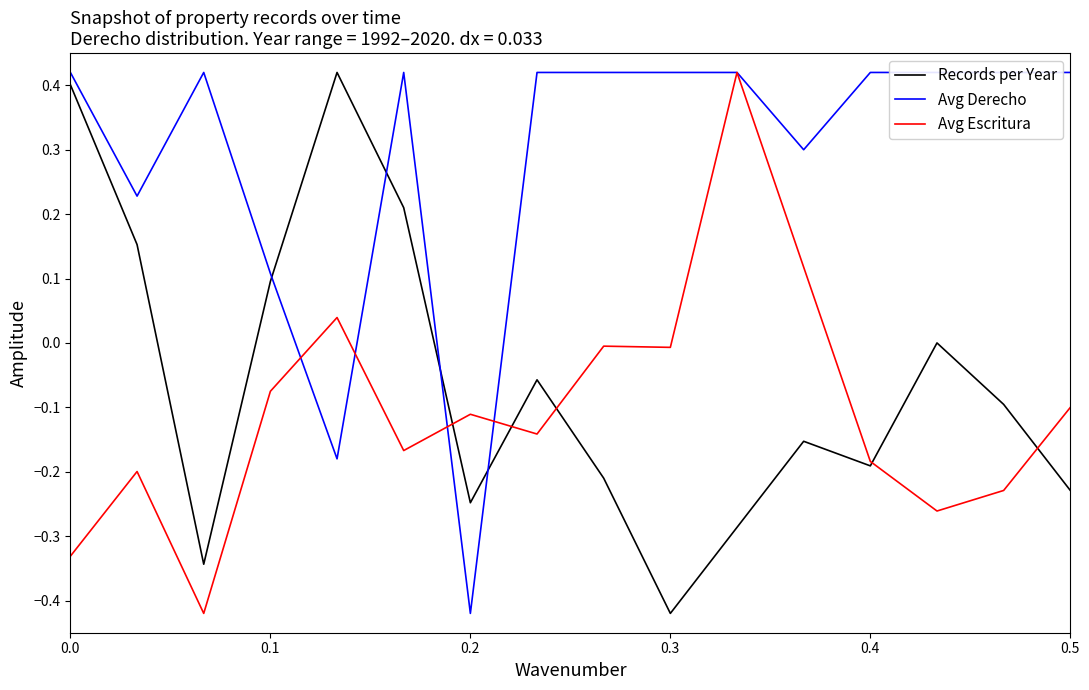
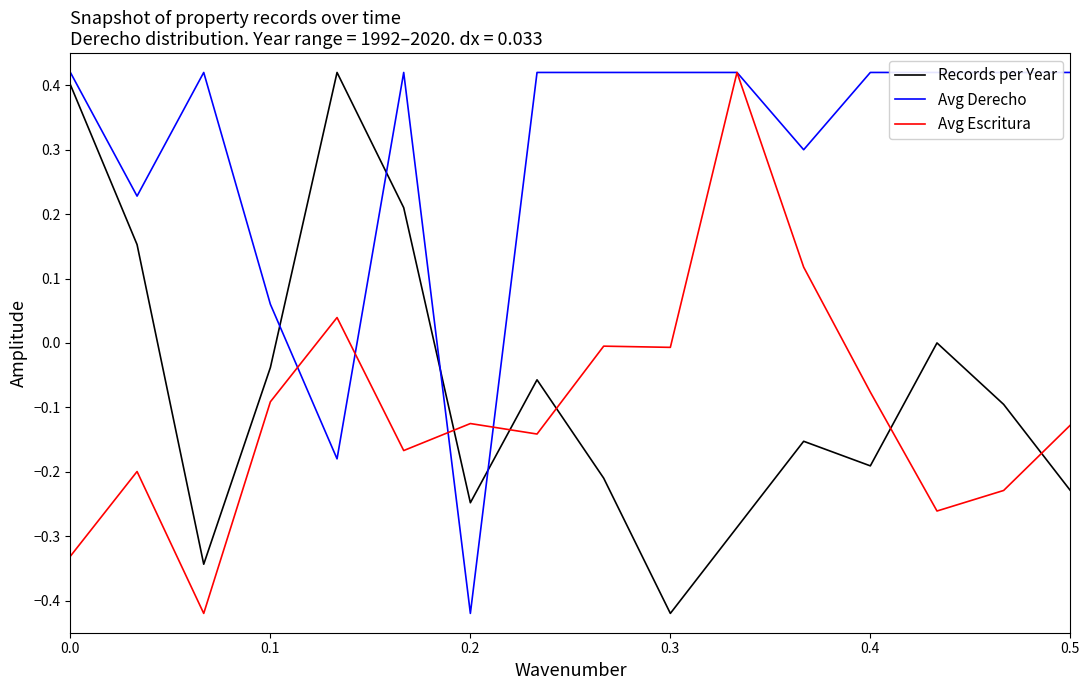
  {
    "Records per Year": {
      "0.0": 0.40,
-     "0.1": 0.10,
+     "0.1": -0.04,
      "0.2": -0.25,
      "0.3": -0.42,
      "0.4": -0.19,
      "0.5": -0.23
    },
    "Avg Derecho": {
      "0.0": 0.42,
-     "0.1": 0.11,
+     "0.1": 0.06,
      "0.2": -0.42,
      "0.3": 0.42,
      "0.4": 0.42,
      "0.5": 0.42
    },
    "Avg Escritura": {
      "0.0": -0.33,
-     "0.1": -0.08,
-     "0.2": -0.11,
+     "0.1": -0.09,
+     "0.2": -0.13,
      "0.3": -0.01,
-     "0.4": -0.18,
-     "0.5": -0.10
+     "0.4": -0.08,
+     "0.5": -0.13
    }
  }
